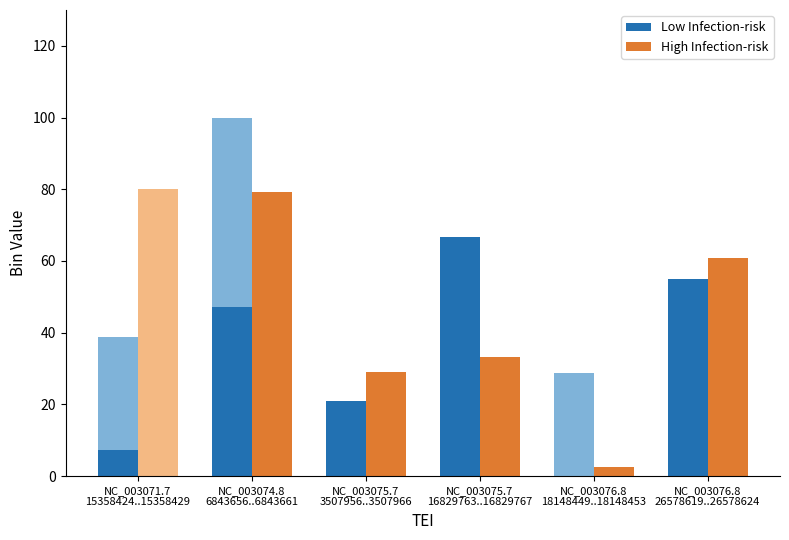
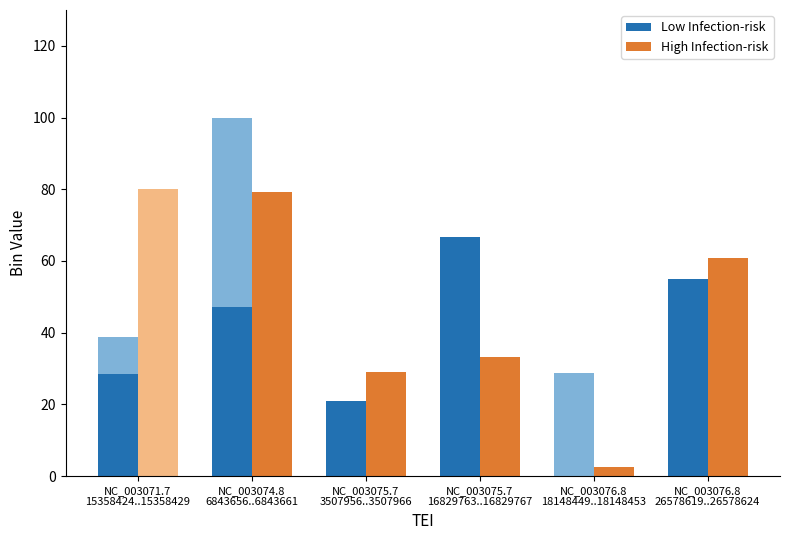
  {
    "Low Infection-risk": {
-     "NC_003071.7 15358424..15358429": 7,
+     "NC_003071.7 15358424..15358429": 29,
      "NC_003075.7 3507956..3507966": 21,
      "NC_003075.7 16829763..16829767": 67,
      "NC_003076.8 18148449..18148453": 0,
      "NC_003076.8 26578619..26578624": 55
    },
    "High Infection-risk": {
      "NC_003071.7 15358424..15358429": 0,
      "NC_003074.8 6843656..6843661": 79,
      "NC_003075.7 3507956..3507966": 29,
      "NC_003075.7 16829763..16829767": 33,
      "NC_003076.8 18148449..18148453": 3,
      "NC_003076.8 26578619..26578624": 61
    }
  }
